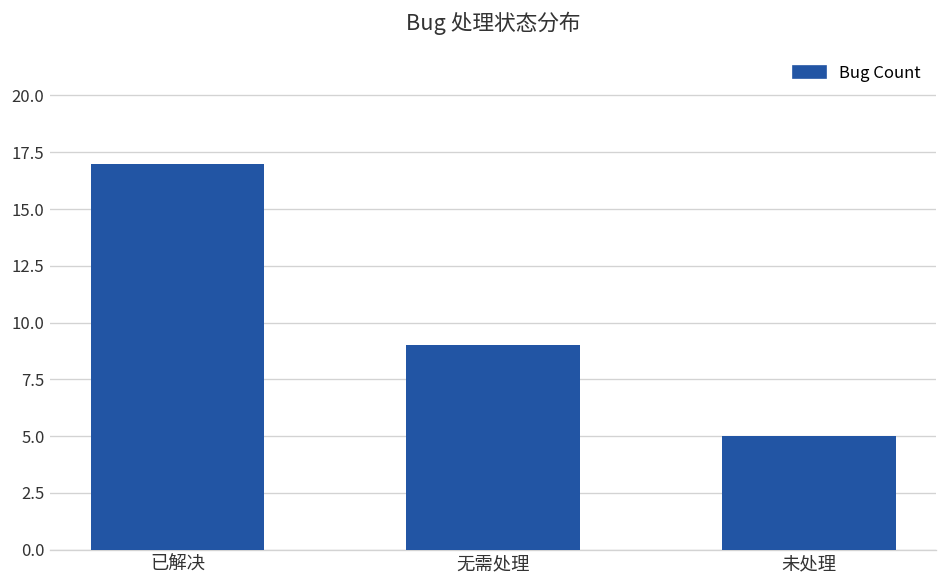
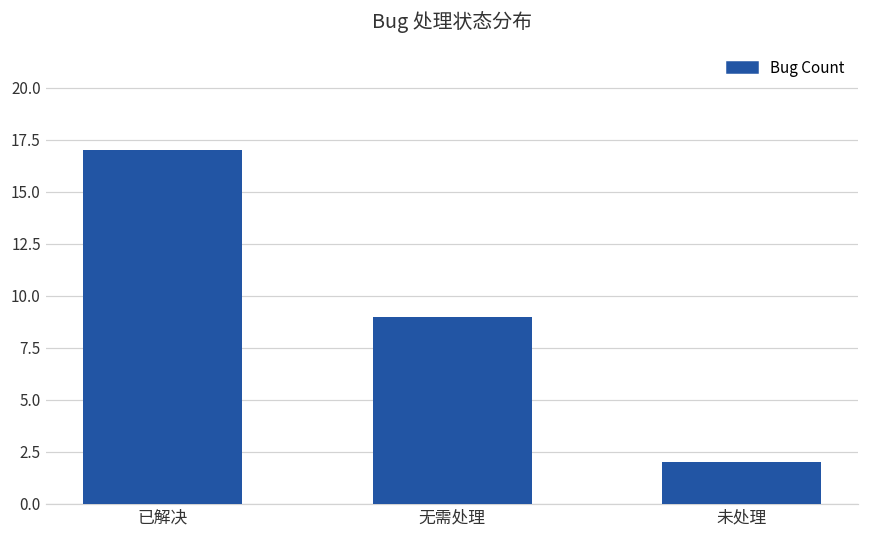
  {
    "已解决": 17,
    "无需处理": 9,
-   "未处理": 5
+   "未处理": 2
  }
